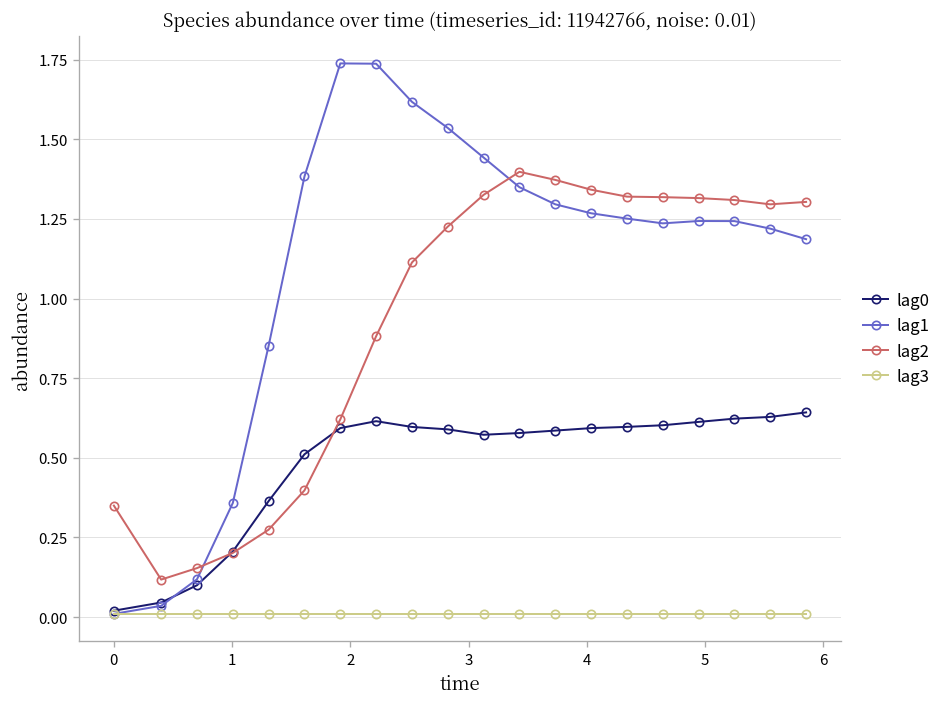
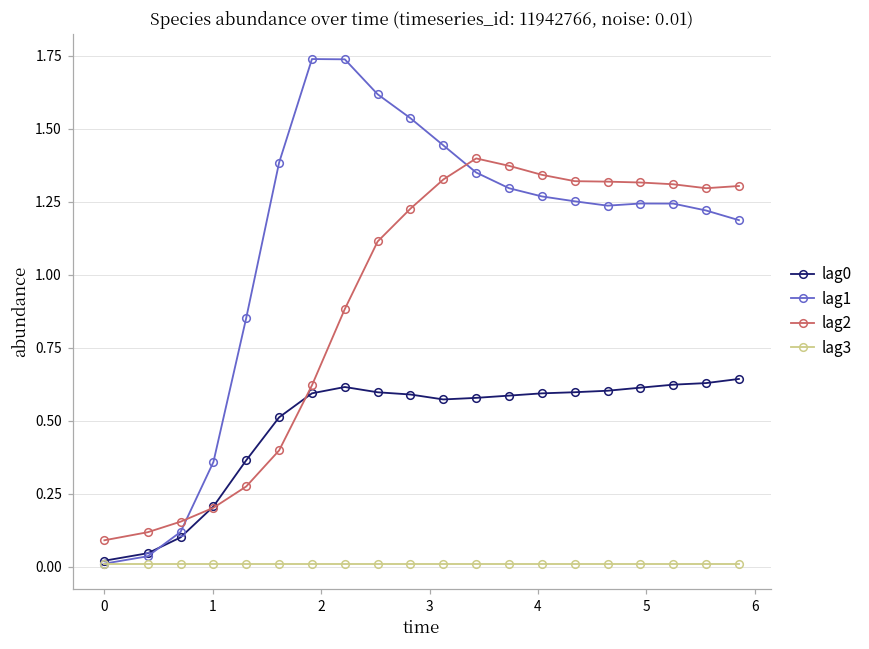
  {
    "lag0": {
      "0": 0.02
    },
    "lag2": {
-     "0": 0.35
+     "0": 0.09
    }
  }
